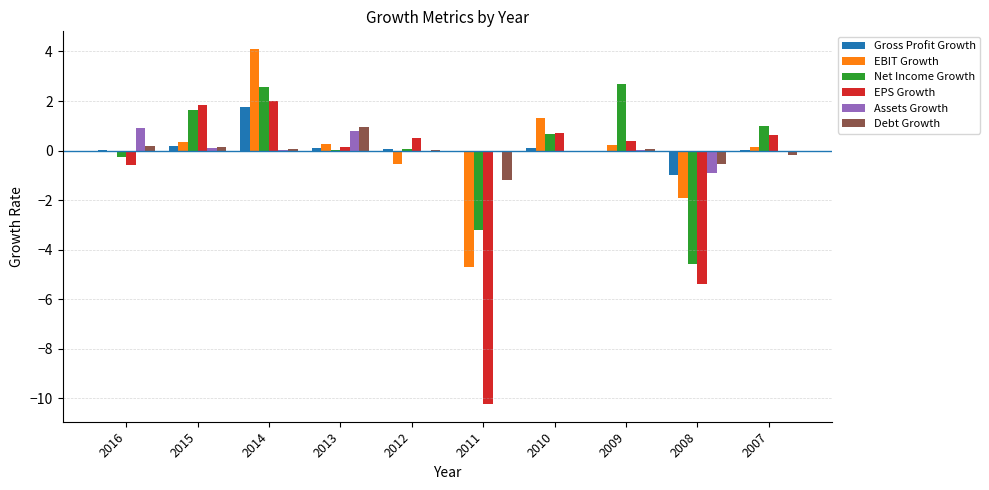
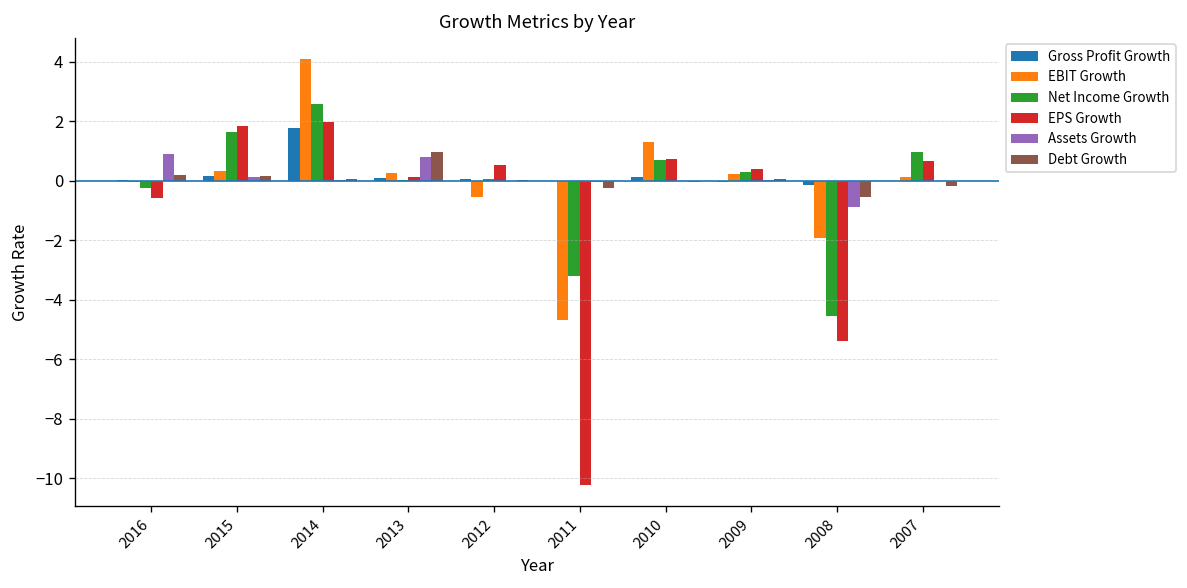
  {
    "Gross Profit Growth": {
      "2015": 0.2,
      "2014": 1.8,
      "2010": 0.1,
-     "2008": -1.0
+     "2008": -0.1
    },
    "EBIT Growth": {
      "2015": 0.3,
      "2014": 4.1,
      "2013": 0.3,
      "2012": -0.6,
      "2011": -4.7,
      "2010": 1.3,
      "2009": 0.2,
      "2008": -1.9,
      "2007": 0.1
    },
    "Net Income Growth": {
      "2016": -0.3,
      "2015": 1.6,
      "2014": 2.6,
      "2011": -3.2,
      "2010": 0.7,
-     "2009": 2.7,
+     "2009": 0.3,
      "2008": -4.6,
      "2007": 1.0
    },
    "EPS Growth": {
      "2016": -0.6,
      "2015": 1.8,
      "2014": 2.0,
      "2013": 0.1,
      "2012": 0.5,
      "2011": -10.2,
      "2010": 0.7,
      "2009": 0.4,
      "2008": -5.4,
      "2007": 0.6
    },
    "Assets Growth": {
      "2016": 0.9,
      "2015": 0.1,
      "2013": 0.8,
      "2008": -0.9
    },
    "Debt Growth": {
      "2016": 0.2,
      "2015": 0.2,
      "2013": 1.0,
-     "2011": -1.2,
+     "2011": -0.3,
      "2008": -0.6,
      "2007": -0.2
    }
  }
